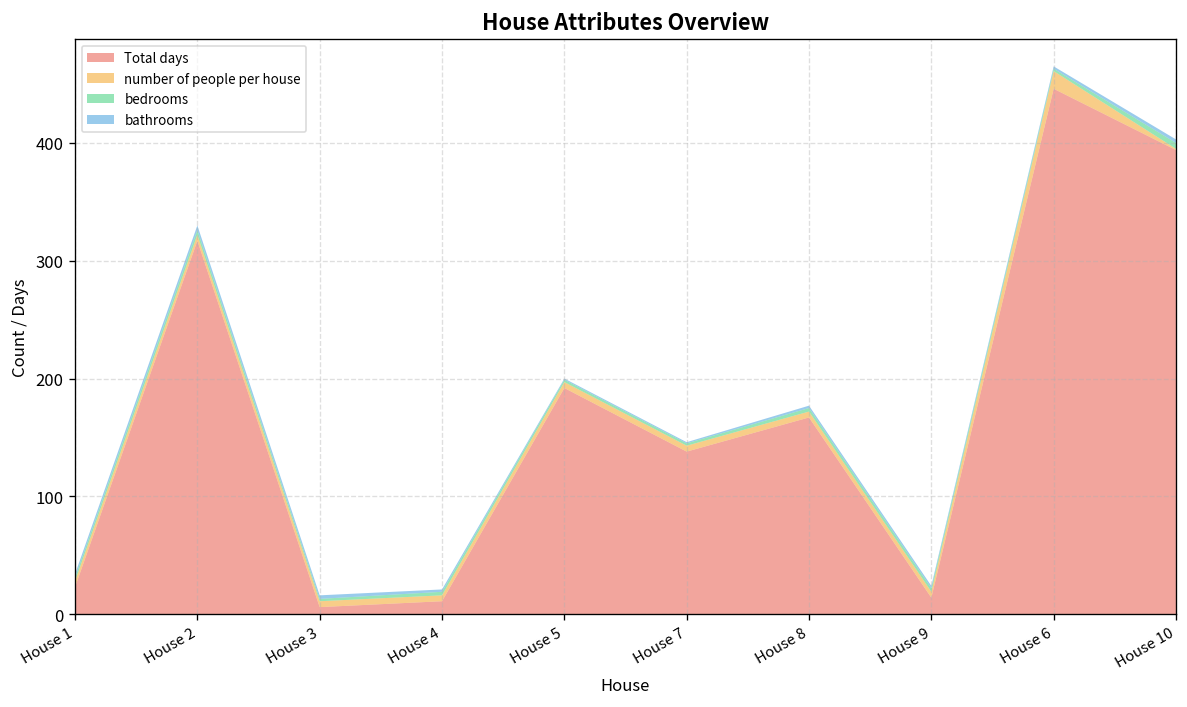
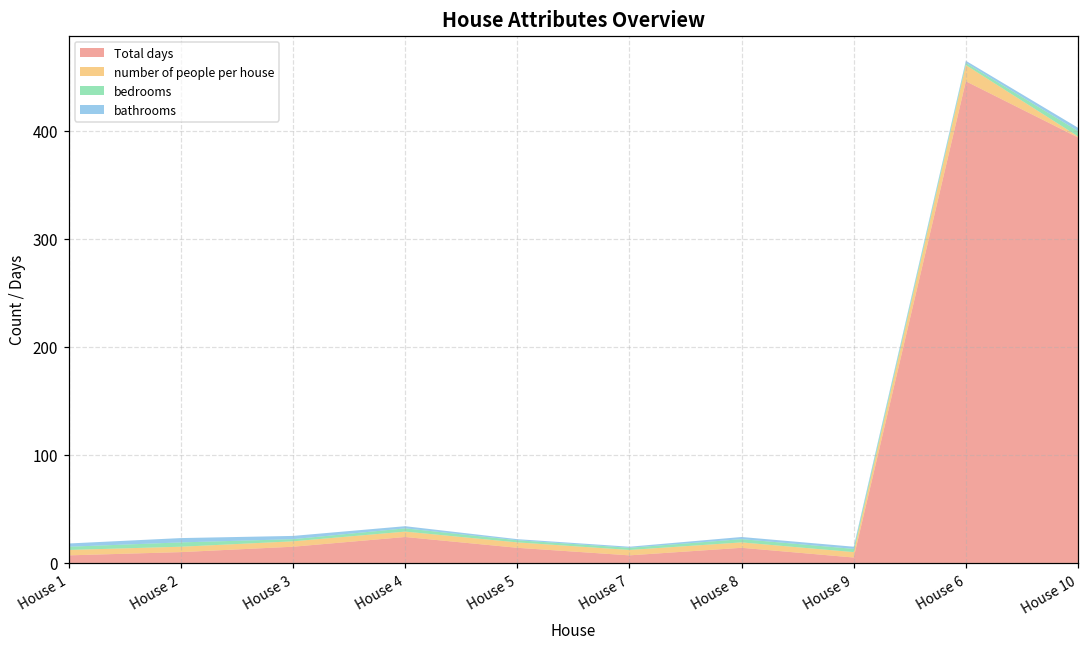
  {
    "Total days": {
-     "House 1": 20,
-     "House 2": 320,
-     "House 3": 10,
-     "House 4": 10,
-     "House 5": 190,
-     "House 7": 140,
-     "House 8": 170,
-     "House 9": 14,
+     "House 1": 10,
+     "House 2": 10,
+     "House 3": 20,
+     "House 4": 20,
+     "House 5": 10,
+     "House 7": 10,
+     "House 8": 10,
+     "House 9": 5,
      "House 6": 450
    },
    "number of people per house": {
      "House 1": 10,
      "House 2": 10,
      "House 4": 10,
      "House 8": 10,
      "House 9": 10
    },
    "bedrooms": {
      "House 1": 0,
      "House 2": 0,
      "House 10": 10
    },
    "bathrooms": {
      "House 1": 0,
      "House 2": 0,
      "House 3": 0,
      "House 10": 0
    }
  }
